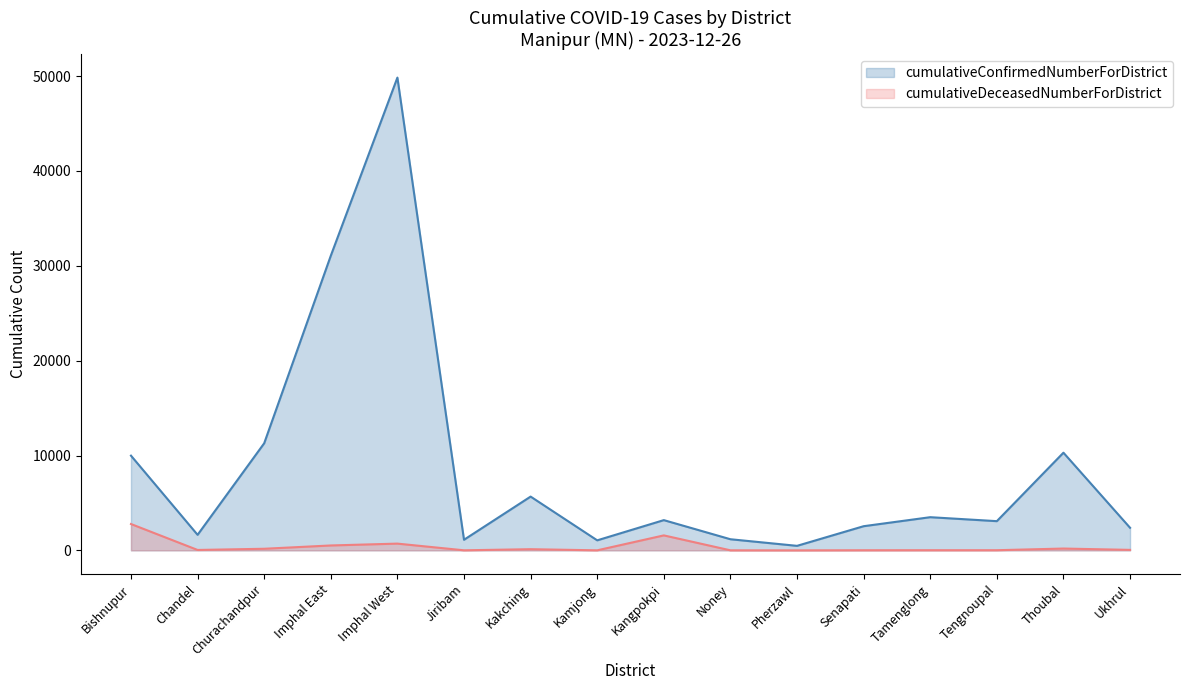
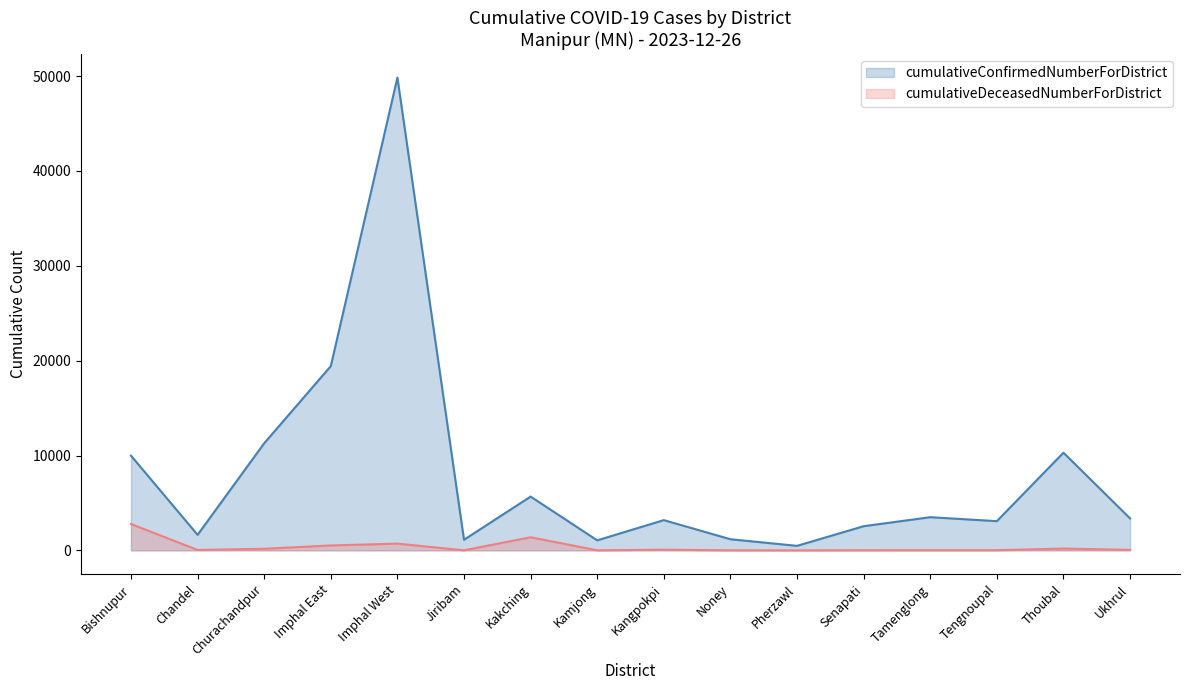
  {
    "cumulativeConfirmedNumberForDistrict": {
      "Bishnupur": 10000,
      "Chandel": 2000,
      "Churachandpur": 11000,
-     "Imphal East": 31000,
+     "Imphal East": 19000,
      "Imphal West": 50000,
      "Jiribam": 1000,
      "Kakching": 6000,
      "Kamjong": 1000,
      "Kangpokpi": 3000,
      "Noney": 1000,
      "Pherzawl": 0,
      "Senapati": 3000,
      "Tamenglong": 3000,
      "Tengnoupal": 3000,
      "Thoubal": 10000,
-     "Ukhrul": 2000
+     "Ukhrul": 3000
    },
    "cumulativeDeceasedNumberForDistrict": {
      "Bishnupur": 3000,
      "Chandel": 0,
      "Churachandpur": 0,
      "Imphal East": 1000,
      "Imphal West": 1000,
      "Jiribam": 0,
-     "Kakching": 0,
+     "Kakching": 1000,
      "Kamjong": 0,
-     "Kangpokpi": 2000,
+     "Kangpokpi": 0,
      "Noney": 0,
      "Pherzawl": 0,
      "Senapati": 0,
      "Tamenglong": 0,
      "Tengnoupal": 0,
      "Thoubal": 0,
      "Ukhrul": 0
    }
  }
